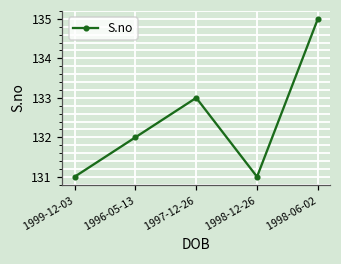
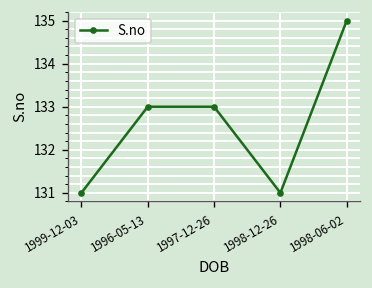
  {
    "1999-12-03": 131,
-   "1996-05-13": 132,
+   "1996-05-13": 133,
    "1997-12-26": 133,
    "1998-12-26": 131,
    "1998-06-02": 135
  }
